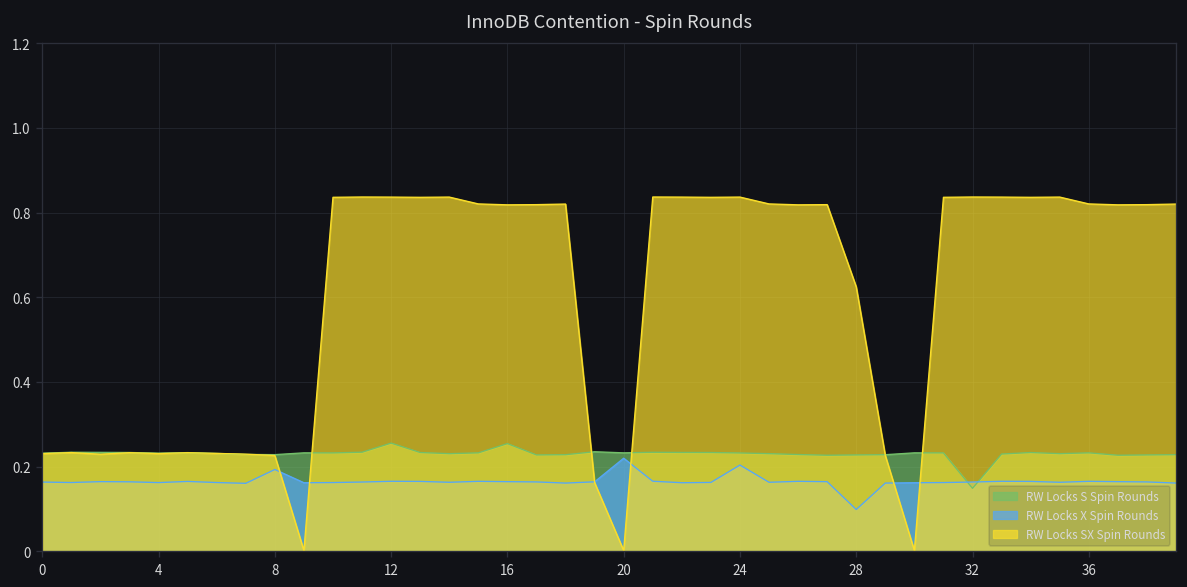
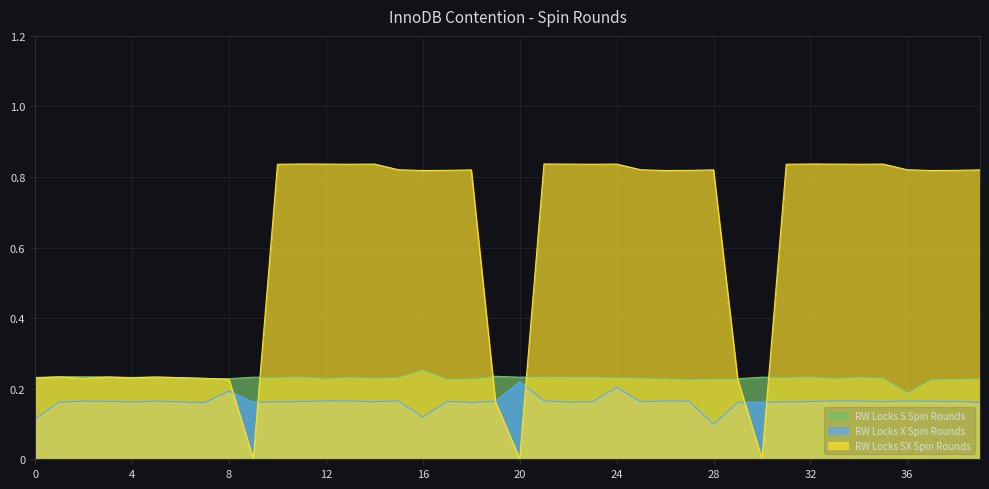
  {
    "RW Locks S Spin Rounds": {
-     "12": 0.26,
+     "12": 0.23,
      "16": 0.25,
      "20": 0.23,
      "24": 0.23,
      "28": 0.23,
-     "32": 0.15,
-     "36": 0.23
+     "32": 0.23,
+     "36": 0.19
    },
    "RW Locks X Spin Rounds": {
-     "0": 0.16,
+     "0": 0.12,
      "4": 0.16,
      "8": 0.19,
      "12": 0.17,
-     "16": 0.16,
+     "16": 0.12,
      "20": 0.22,
      "24": 0.20,
      "28": 0.10,
      "32": 0.16,
      "36": 0.17
    },
    "RW Locks SX Spin Rounds": {
      "12": 0.84,
      "16": 0.82,
      "20": 0.00,
      "24": 0.84,
-     "28": 0.62,
+     "28": 0.82,
      "32": 0.84,
      "36": 0.82
    }
  }
